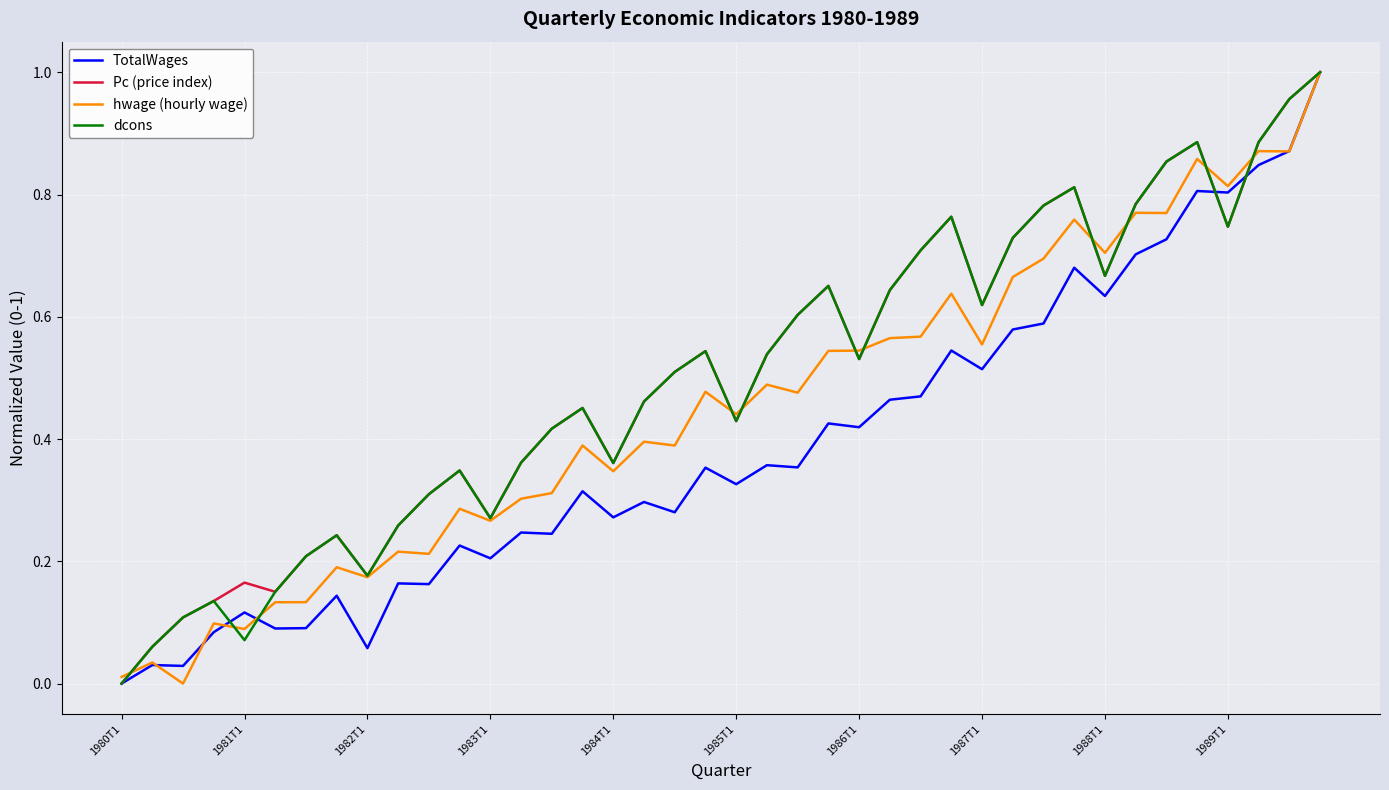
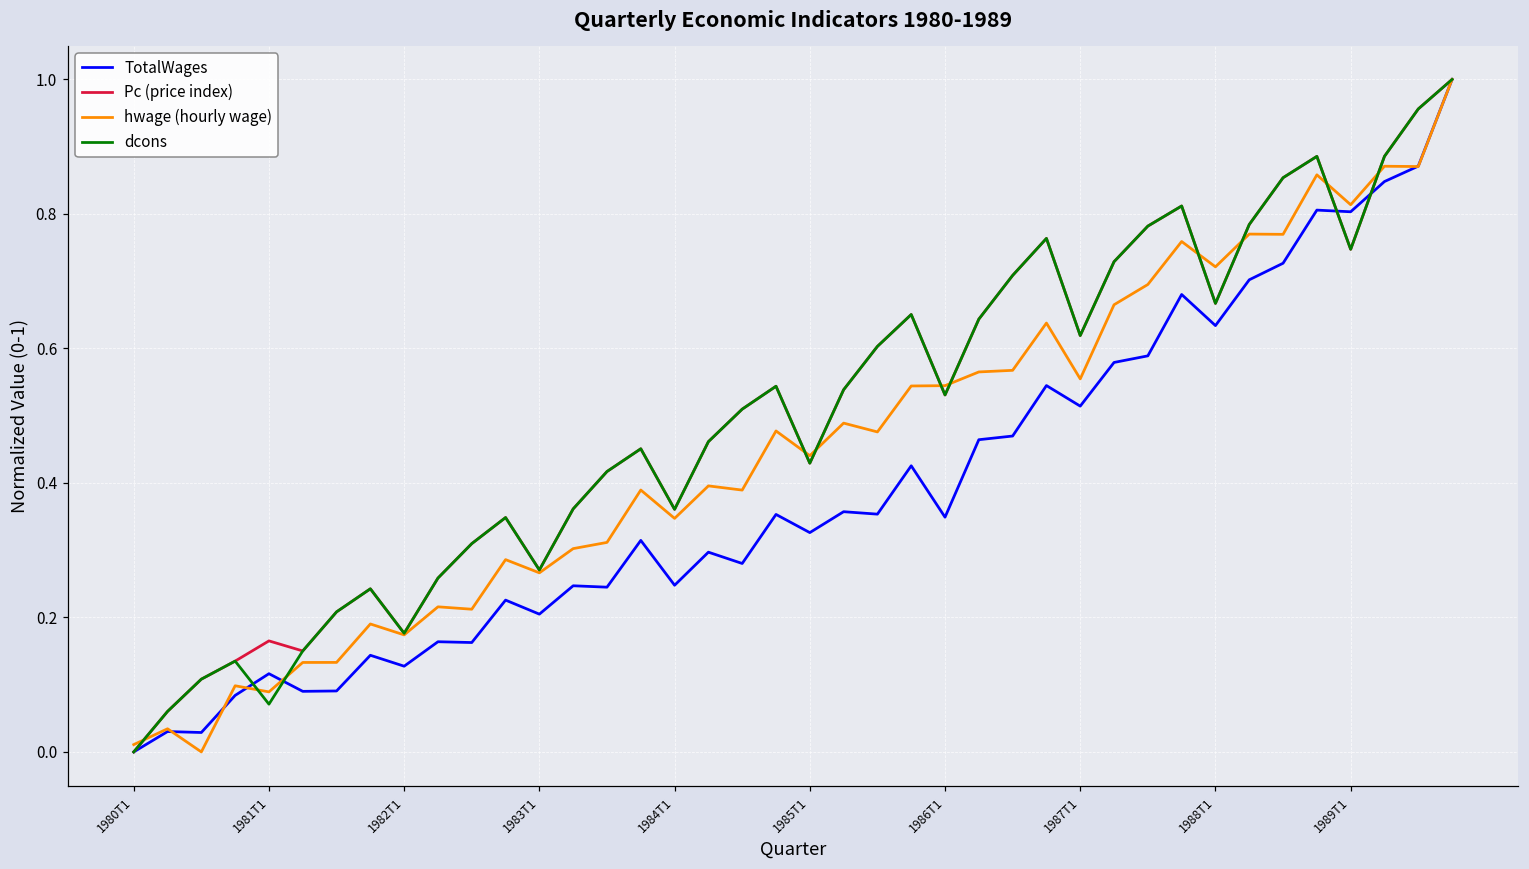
  {
    "TotalWages": {
      "1981T1": 0.12,
-     "1982T1": 0.06,
+     "1982T1": 0.13,
      "1983T1": 0.20,
-     "1984T1": 0.27,
+     "1984T1": 0.25,
      "1985T1": 0.33,
-     "1986T1": 0.42,
+     "1986T1": 0.35,
      "1987T1": 0.51,
      "1988T1": 0.63,
      "1989T1": 0.80
    },
    "Pc (price index)": {
      "1981T1": 0.17
    },
    "hwage (hourly wage)": {
      "1980T1": 0.01,
      "1981T1": 0.09,
      "1983T1": 0.27,
      "1984T1": 0.35,
      "1985T1": 0.44,
      "1986T1": 0.54,
      "1987T1": 0.55,
-     "1988T1": 0.70,
+     "1988T1": 0.72,
      "1989T1": 0.81
    },
    "dcons": {
      "1981T1": 0.07
    }
  }
